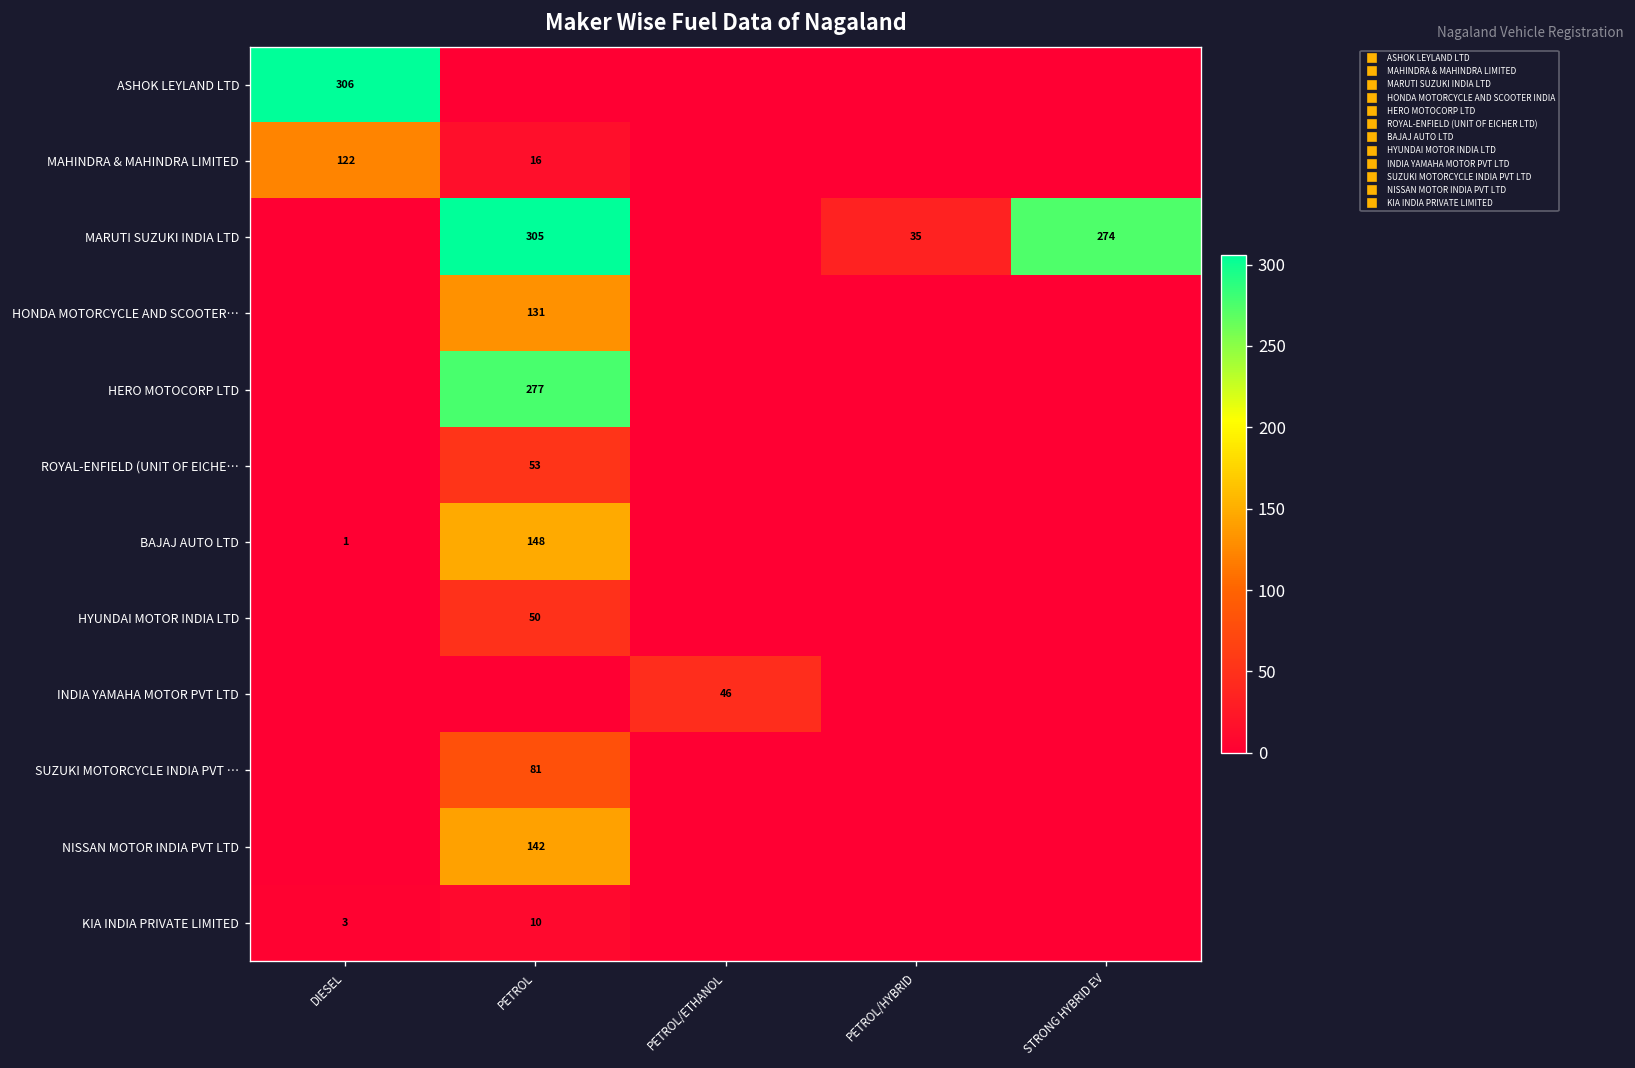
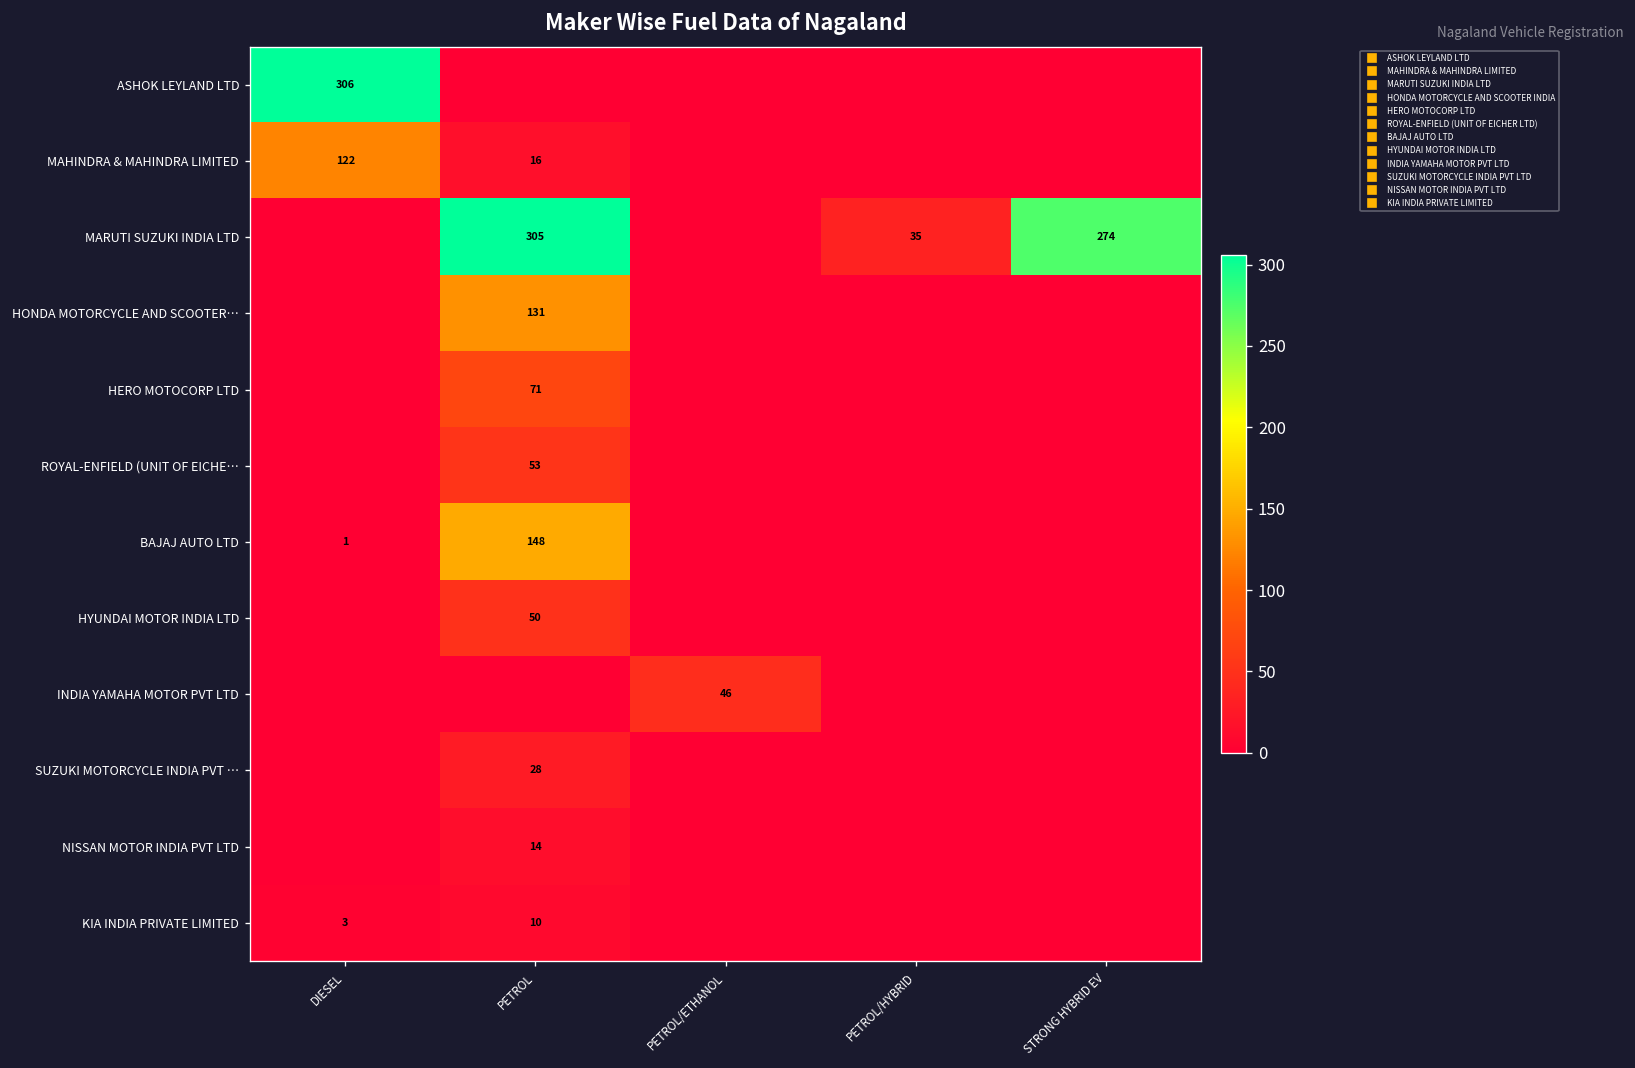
  {
    "ASHOK LEYLAND LTD": {
      "DIESEL": 306
    },
    "MAHINDRA & MAHINDRA LIMITED": {
      "DIESEL": 122,
      "PETROL": 16
    },
    "MARUTI SUZUKI INDIA LTD": {
      "PETROL": 305,
      "PETROL/HYBRID": 35,
      "STRONG HYBRID EV": 274
    },
    "HONDA MOTORCYCLE AND SCOOTER…": {
      "PETROL": 131
    },
    "HERO MOTOCORP LTD": {
-     "PETROL": 277
+     "PETROL": 71
    },
    "ROYAL-ENFIELD (UNIT OF EICHE…": {
      "PETROL": 53
    },
    "BAJAJ AUTO LTD": {
      "DIESEL": 1,
      "PETROL": 148
    },
    "HYUNDAI MOTOR INDIA LTD": {
      "PETROL": 50
    },
    "INDIA YAMAHA MOTOR PVT LTD": {
      "PETROL/ETHANOL": 46
    },
    "SUZUKI MOTORCYCLE INDIA PVT …": {
-     "PETROL": 81
+     "PETROL": 28
    },
    "NISSAN MOTOR INDIA PVT LTD": {
-     "PETROL": 142
+     "PETROL": 14
    },
    "KIA INDIA PRIVATE LIMITED": {
      "DIESEL": 3,
      "PETROL": 10
    }
  }
